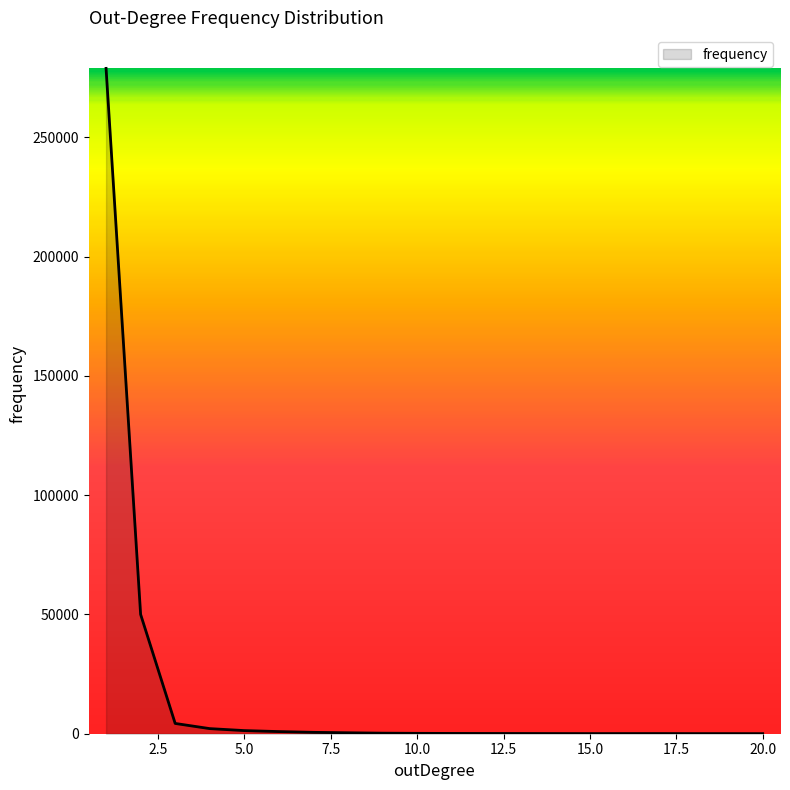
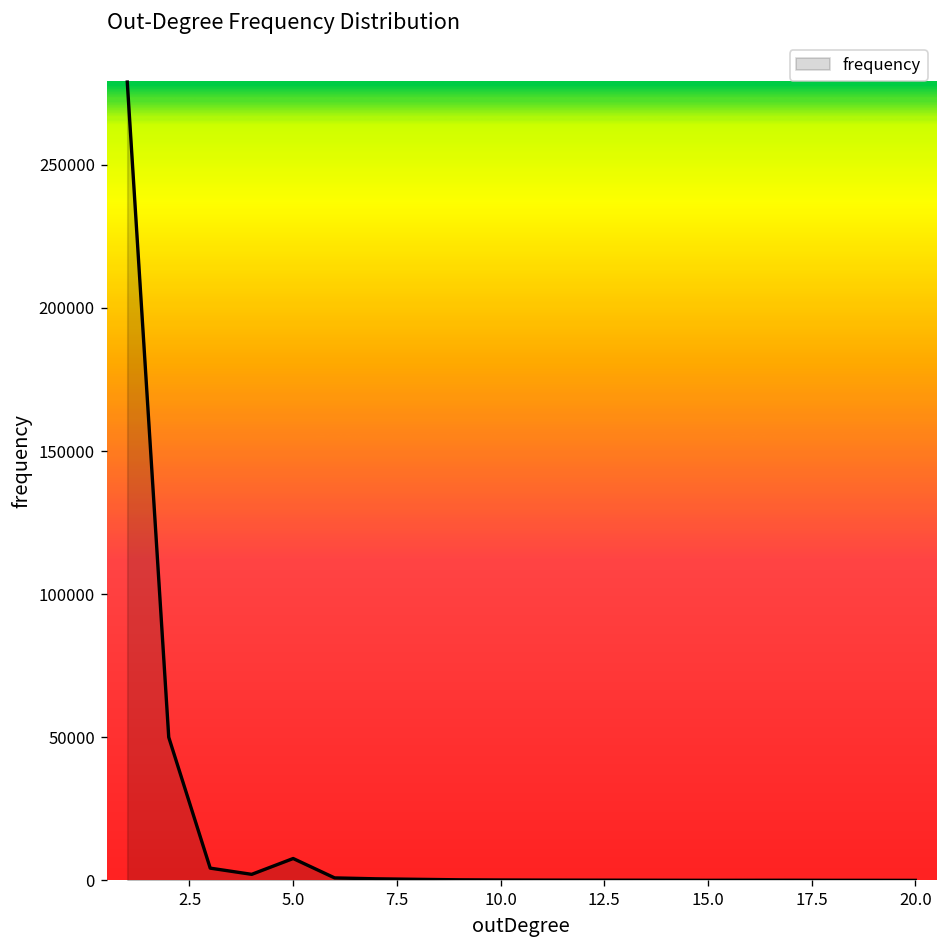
  {
-   "5.0": 1000,
+   "5.0": 8000,
    "10.0": 0,
    "15.0": 0,
    "20.0": 0
  }
